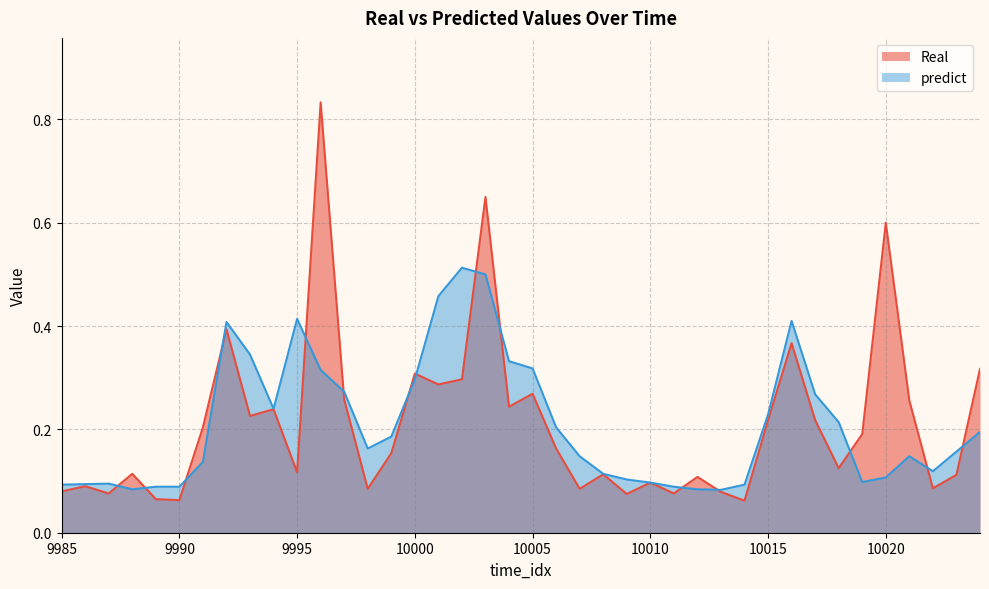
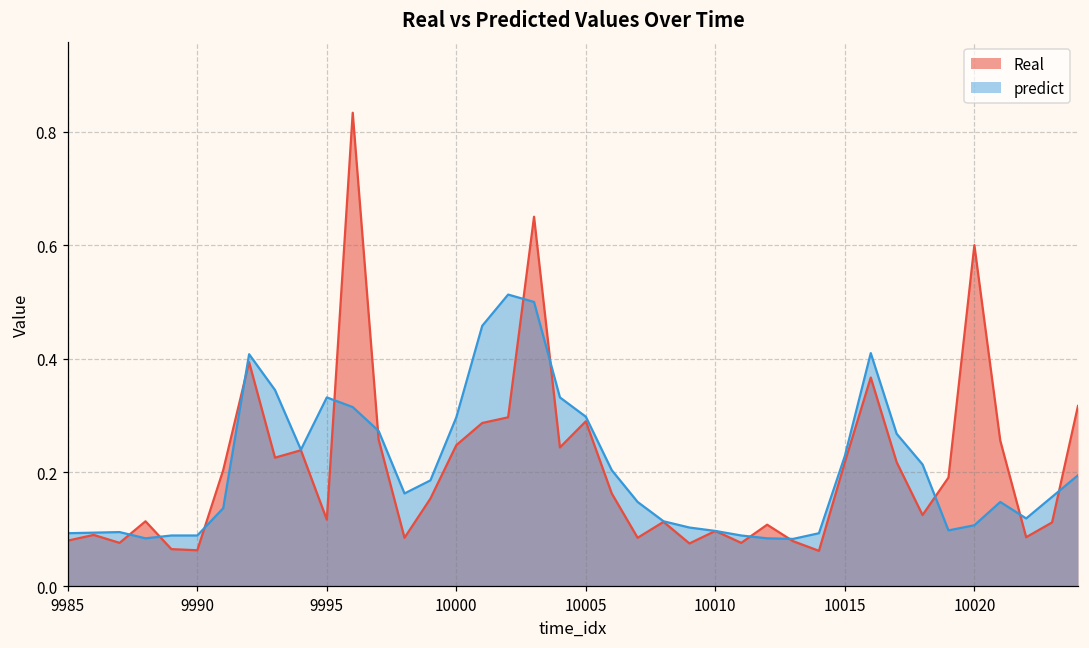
  {
    "Real": {
      "9985": 0.08,
      "9990": 0.06,
      "9995": 0.12,
-     "10000": 0.31,
-     "10005": 0.27,
+     "10000": 0.25,
+     "10005": 0.29,
      "10015": 0.22,
      "10020": 0.60
    },
    "predict": {
      "9985": 0.09,
      "9990": 0.09,
-     "9995": 0.41,
+     "9995": 0.33,
      "10000": 0.30,
-     "10005": 0.32,
+     "10005": 0.30,
      "10015": 0.23,
      "10020": 0.11
    }
  }
